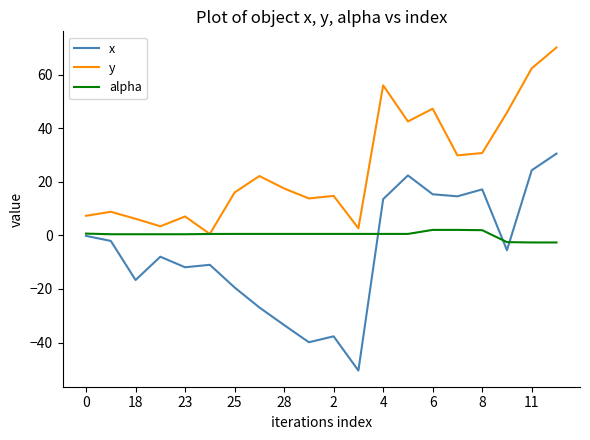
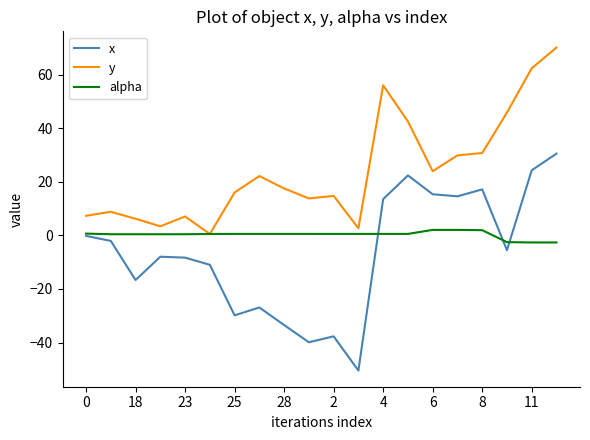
  {
    "x": {
      "18": -17,
-     "23": -12,
-     "25": -19,
+     "23": -8,
+     "25": -30,
      "28": -33,
      "2": -38,
      "4": 14,
      "6": 15,
      "8": 17
    },
    "y": {
      "0": 7,
      "18": 6,
      "23": 7,
      "25": 16,
      "28": 18,
      "2": 15,
      "4": 56,
-     "6": 47,
+     "6": 24,
      "8": 31
    },
    "alpha": {
      "18": 0,
      "23": 0,
      "25": 1,
      "28": 1,
      "2": 1,
      "4": 1,
      "6": 2,
      "8": 2
    }
  }
